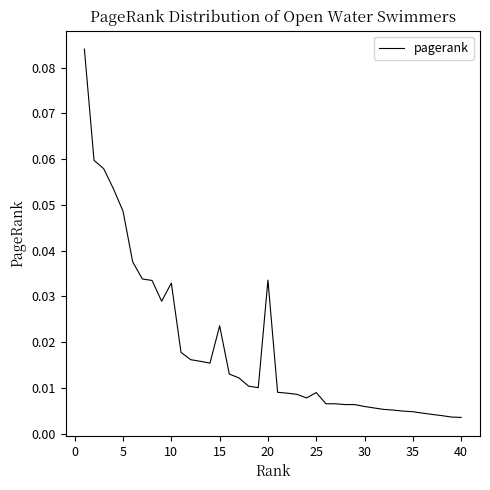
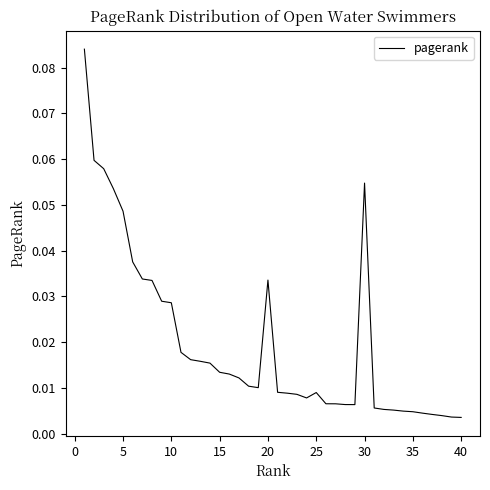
  {
    "5": 0.049,
-   "10": 0.033,
-   "15": 0.024,
+   "10": 0.029,
+   "15": 0.013,
    "20": 0.034,
    "25": 0.009,
-   "30": 0.006,
+   "30": 0.055,
    "35": 0.005,
    "40": 0.004
  }
